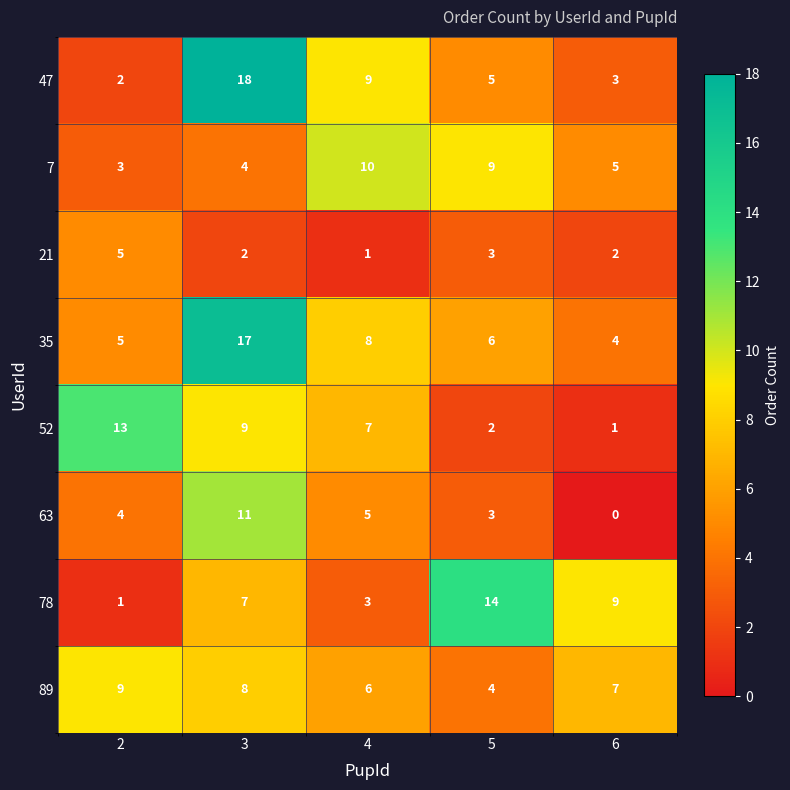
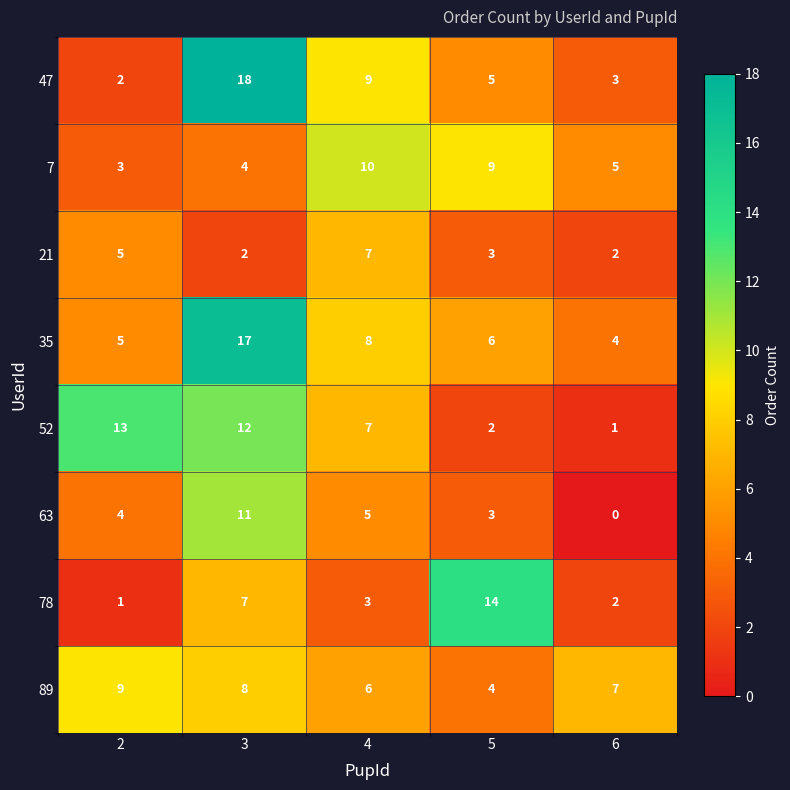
  {
    "47": {
      "2": 2,
      "3": 18,
      "4": 9,
      "5": 5,
      "6": 3
    },
    "7": {
      "2": 3,
      "3": 4,
      "4": 10,
      "5": 9,
      "6": 5
    },
    "21": {
      "2": 5,
      "3": 2,
-     "4": 1,
+     "4": 7,
      "5": 3,
      "6": 2
    },
    "35": {
      "2": 5,
      "3": 17,
      "4": 8,
      "5": 6,
      "6": 4
    },
    "52": {
      "2": 13,
-     "3": 9,
+     "3": 12,
      "4": 7,
      "5": 2,
      "6": 1
    },
    "63": {
      "2": 4,
      "3": 11,
      "4": 5,
      "5": 3,
      "6": 0
    },
    "78": {
      "2": 1,
      "3": 7,
      "4": 3,
      "5": 14,
-     "6": 9
+     "6": 2
    },
    "89": {
      "2": 9,
      "3": 8,
      "4": 6,
      "5": 4,
      "6": 7
    }
  }
